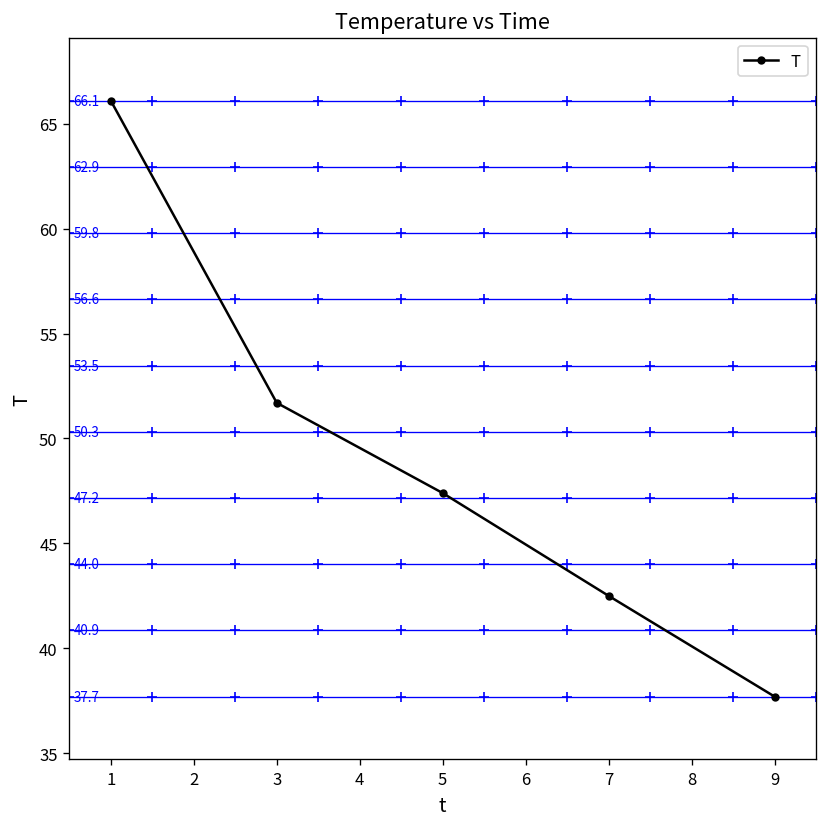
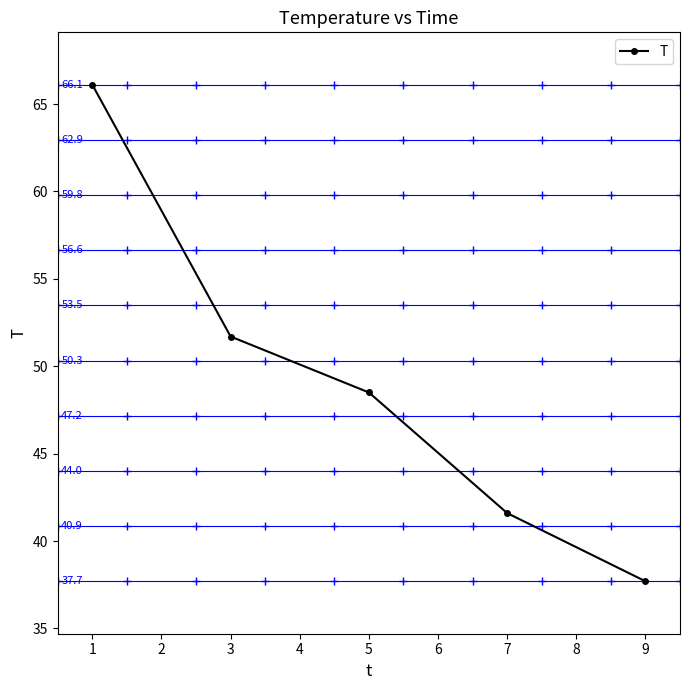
  {
    "T": {
      "3": 51.7,
-     "5": 47.4,
-     "7": 42.5,
+     "5": 48.5,
+     "7": 41.6,
      "9": 37.7
    }
  }
